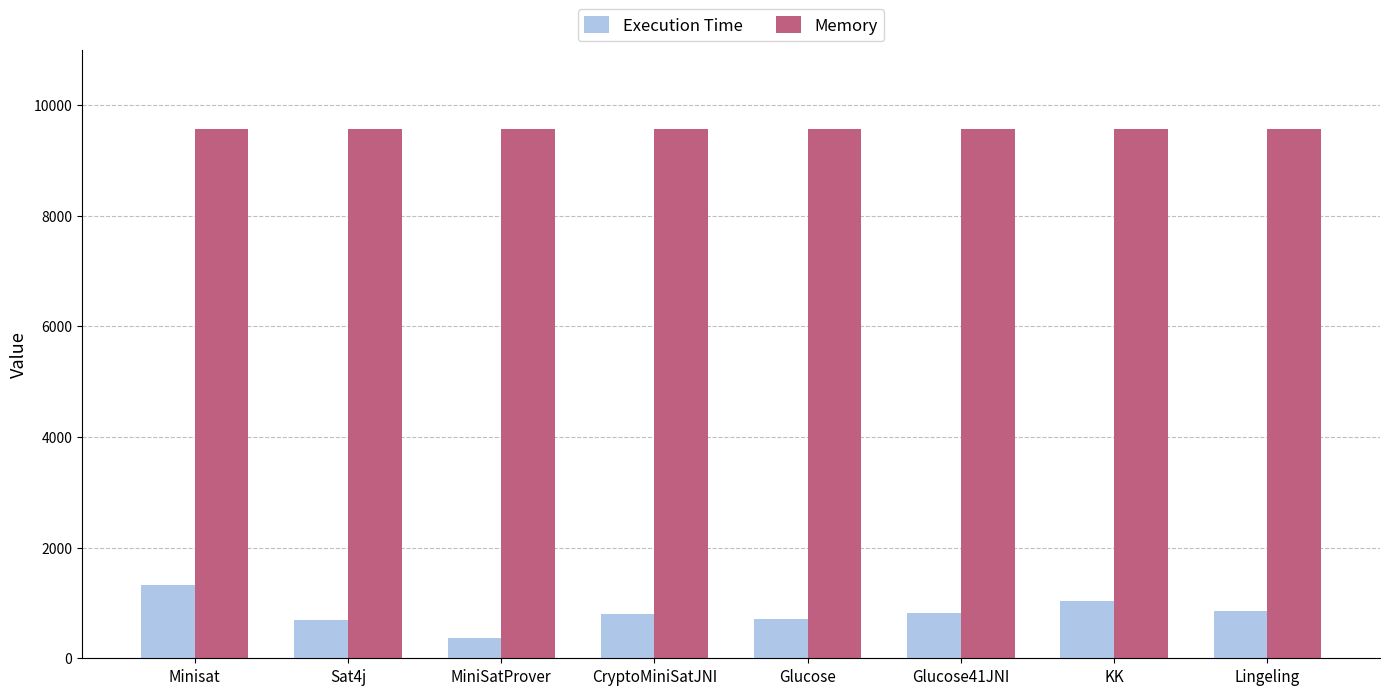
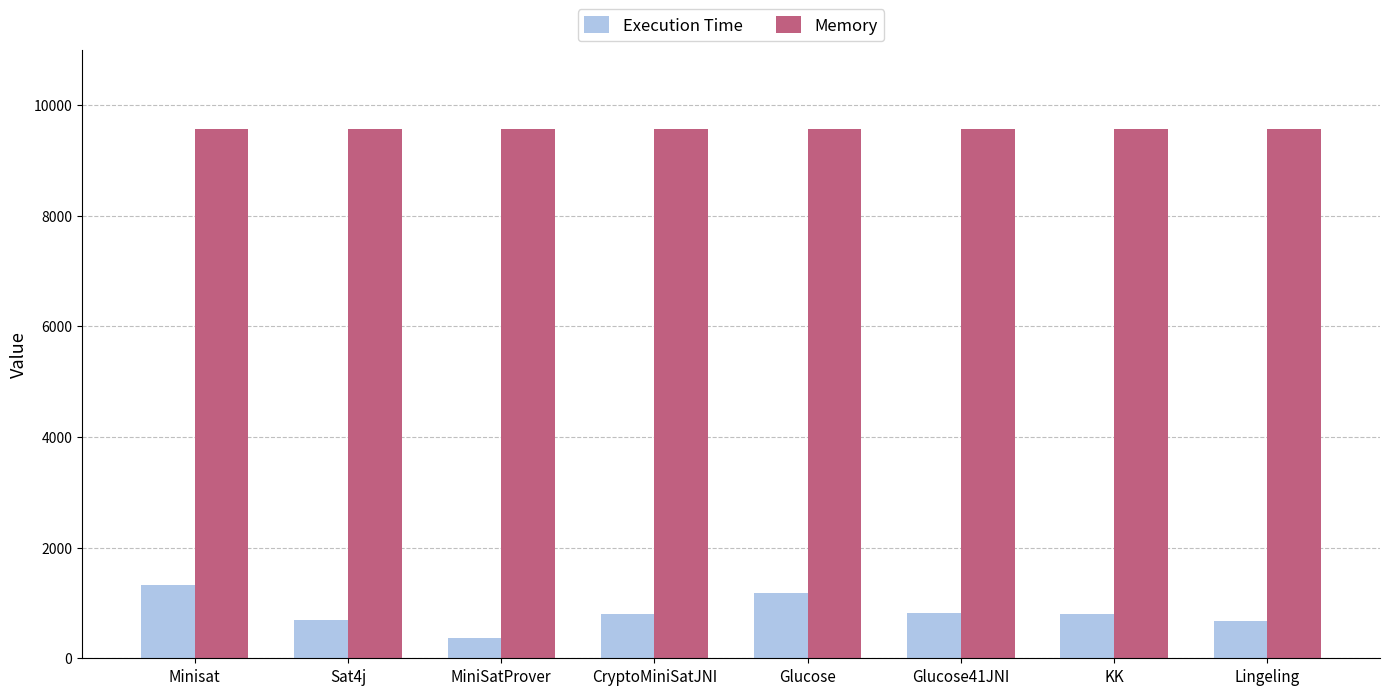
  {
    "Execution Time": {
      "Minisat": 1300,
      "Sat4j": 700,
      "MiniSatProver": 400,
      "CryptoMiniSatJNI": 800,
-     "Glucose": 700,
+     "Glucose": 1200,
      "Glucose41JNI": 800,
-     "KK": 1000,
-     "Lingeling": 900
+     "KK": 800,
+     "Lingeling": 700
    },
    "Memory": {
      "Minisat": 9600,
      "Sat4j": 9600,
      "MiniSatProver": 9600,
      "CryptoMiniSatJNI": 9600,
      "Glucose": 9600,
      "Glucose41JNI": 9600,
      "KK": 9600,
      "Lingeling": 9600
    }
  }
